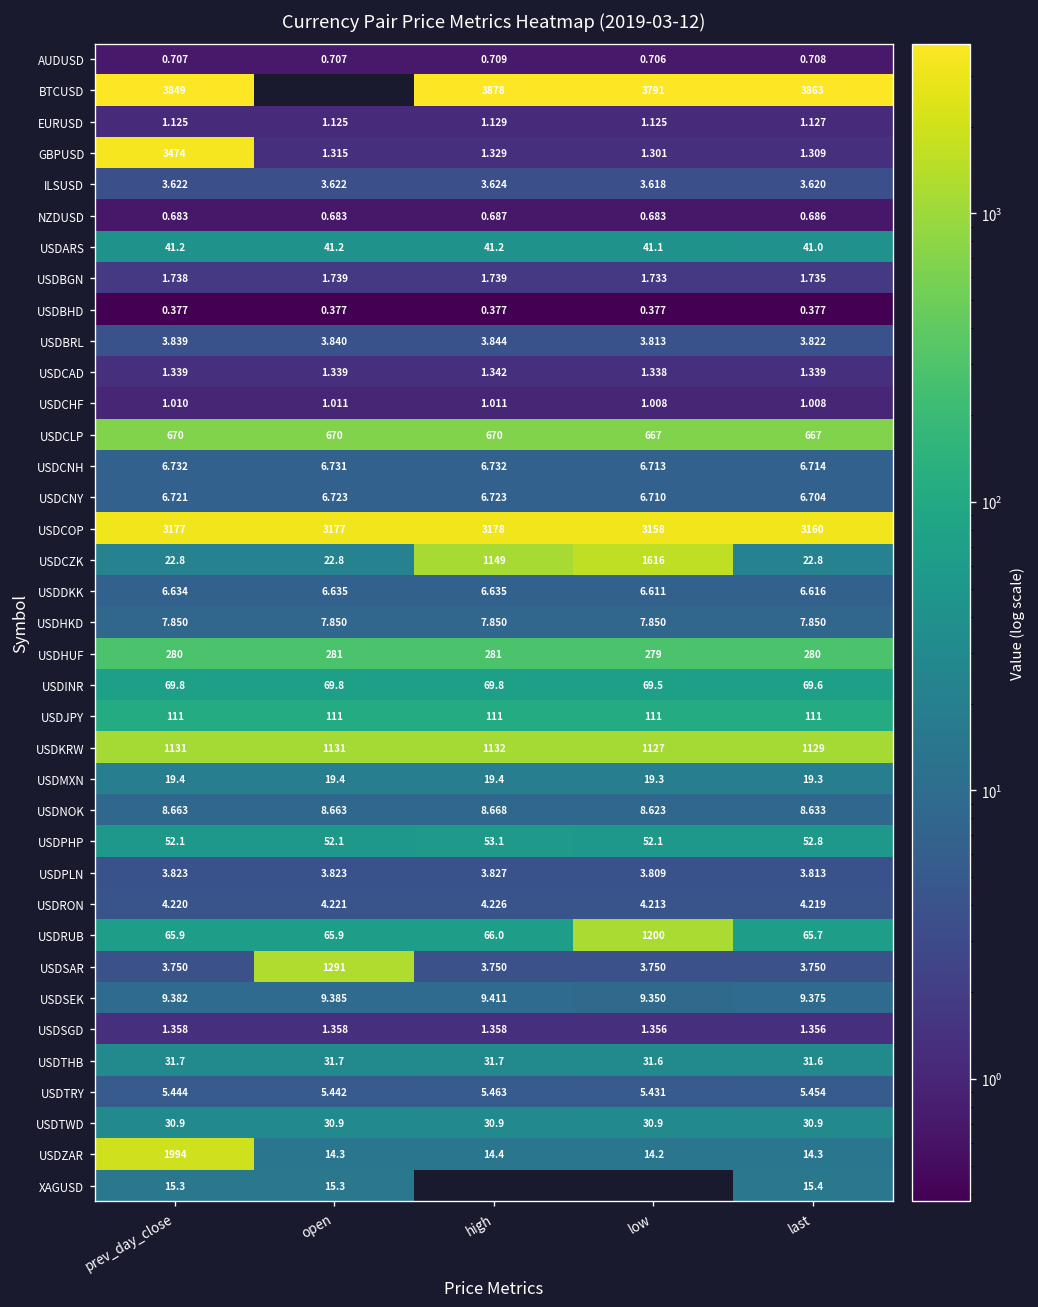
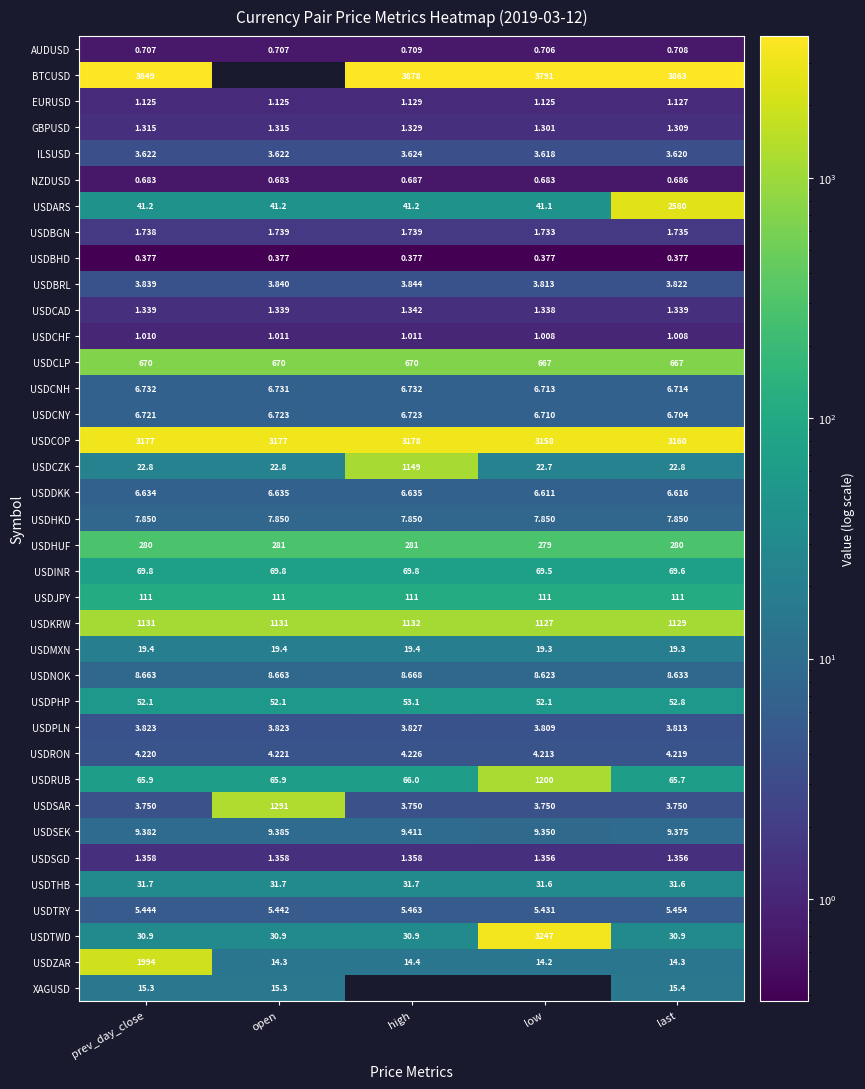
  {
    "AUDUSD": {
      "prev_day_close": 0.707,
      "open": 0.707,
      "high": 0.709,
      "low": 0.706,
      "last": 0.708
    },
    "BTCUSD": {
      "prev_day_close": 3849,
      "high": 3878,
      "low": 3791,
      "last": 3863
    },
    "EURUSD": {
      "prev_day_close": 1.125,
      "open": 1.125,
      "high": 1.129,
      "low": 1.125,
      "last": 1.127
    },
    "GBPUSD": {
-     "prev_day_close": 3474,
+     "prev_day_close": 1.315,
      "open": 1.315,
      "high": 1.329,
      "low": 1.301,
      "last": 1.309
    },
    "ILSUSD": {
      "prev_day_close": 3.622,
      "open": 3.622,
      "high": 3.624,
      "low": 3.618,
      "last": 3.620
    },
    "NZDUSD": {
      "prev_day_close": 0.683,
      "open": 0.683,
      "high": 0.687,
      "low": 0.683,
      "last": 0.686
    },
    "USDARS": {
      "prev_day_close": 41.2,
      "open": 41.2,
      "high": 41.2,
      "low": 41.1,
-     "last": 41.0
+     "last": 2580
    },
    "USDBGN": {
      "prev_day_close": 1.738,
      "open": 1.739,
      "high": 1.739,
      "low": 1.733,
      "last": 1.735
    },
    "USDBHD": {
      "prev_day_close": 0.377,
      "open": 0.377,
      "high": 0.377,
      "low": 0.377,
      "last": 0.377
    },
    "USDBRL": {
      "prev_day_close": 3.839,
      "open": 3.840,
      "high": 3.844,
      "low": 3.813,
      "last": 3.822
    },
    "USDCAD": {
      "prev_day_close": 1.339,
      "open": 1.339,
      "high": 1.342,
      "low": 1.338,
      "last": 1.339
    },
    "USDCHF": {
      "prev_day_close": 1.010,
      "open": 1.011,
      "high": 1.011,
      "low": 1.008,
      "last": 1.008
    },
    "USDCLP": {
      "prev_day_close": 670,
      "open": 670,
      "high": 670,
      "low": 667,
      "last": 667
    },
    "USDCNH": {
      "prev_day_close": 6.732,
      "open": 6.731,
      "high": 6.732,
      "low": 6.713,
      "last": 6.714
    },
    "USDCNY": {
      "prev_day_close": 6.721,
      "open": 6.723,
      "high": 6.723,
      "low": 6.710,
      "last": 6.704
    },
    "USDCOP": {
      "prev_day_close": 3177,
      "open": 3177,
      "high": 3178,
      "low": 3158,
      "last": 3160
    },
    "USDCZK": {
      "prev_day_close": 22.8,
      "open": 22.8,
      "high": 1149,
-     "low": 1616,
+     "low": 22.7,
      "last": 22.8
    },
    "USDDKK": {
      "prev_day_close": 6.634,
      "open": 6.635,
      "high": 6.635,
      "low": 6.611,
      "last": 6.616
    },
    "USDHKD": {
      "prev_day_close": 7.850,
      "open": 7.850,
      "high": 7.850,
      "low": 7.850,
      "last": 7.850
    },
    "USDHUF": {
      "prev_day_close": 280,
      "open": 281,
      "high": 281,
      "low": 279,
      "last": 280
    },
    "USDINR": {
      "prev_day_close": 69.8,
      "open": 69.8,
      "high": 69.8,
      "low": 69.5,
      "last": 69.6
    },
    "USDJPY": {
      "prev_day_close": 111,
      "open": 111,
      "high": 111,
      "low": 111,
      "last": 111
    },
    "USDKRW": {
      "prev_day_close": 1131,
      "open": 1131,
      "high": 1132,
      "low": 1127,
      "last": 1129
    },
    "USDMXN": {
      "prev_day_close": 19.4,
      "open": 19.4,
      "high": 19.4,
      "low": 19.3,
      "last": 19.3
    },
    "USDNOK": {
      "prev_day_close": 8.663,
      "open": 8.663,
      "high": 8.668,
      "low": 8.623,
      "last": 8.633
    },
    "USDPHP": {
      "prev_day_close": 52.1,
      "open": 52.1,
      "high": 53.1,
      "low": 52.1,
      "last": 52.8
    },
    "USDPLN": {
      "prev_day_close": 3.823,
      "open": 3.823,
      "high": 3.827,
      "low": 3.809,
      "last": 3.813
    },
    "USDRON": {
      "prev_day_close": 4.220,
      "open": 4.221,
      "high": 4.226,
      "low": 4.213,
      "last": 4.219
    },
    "USDRUB": {
      "prev_day_close": 65.9,
      "open": 65.9,
      "high": 66.0,
      "low": 1200,
      "last": 65.7
    },
    "USDSAR": {
      "prev_day_close": 3.750,
      "open": 1291,
      "high": 3.750,
      "low": 3.750,
      "last": 3.750
    },
    "USDSEK": {
      "prev_day_close": 9.382,
      "open": 9.385,
      "high": 9.411,
      "low": 9.350,
      "last": 9.375
    },
    "USDSGD": {
      "prev_day_close": 1.358,
      "open": 1.358,
      "high": 1.358,
      "low": 1.356,
      "last": 1.356
    },
    "USDTHB": {
      "prev_day_close": 31.7,
      "open": 31.7,
      "high": 31.7,
      "low": 31.6,
      "last": 31.6
    },
    "USDTRY": {
      "prev_day_close": 5.444,
      "open": 5.442,
      "high": 5.463,
      "low": 5.431,
      "last": 5.454
    },
    "USDTWD": {
      "prev_day_close": 30.9,
      "open": 30.9,
      "high": 30.9,
-     "low": 30.9,
+     "low": 3247,
      "last": 30.9
    },
    "USDZAR": {
      "prev_day_close": 1994,
      "open": 14.3,
      "high": 14.4,
      "low": 14.2,
      "last": 14.3
    },
    "XAGUSD": {
      "prev_day_close": 15.3,
      "open": 15.3,
      "last": 15.4
    }
  }
